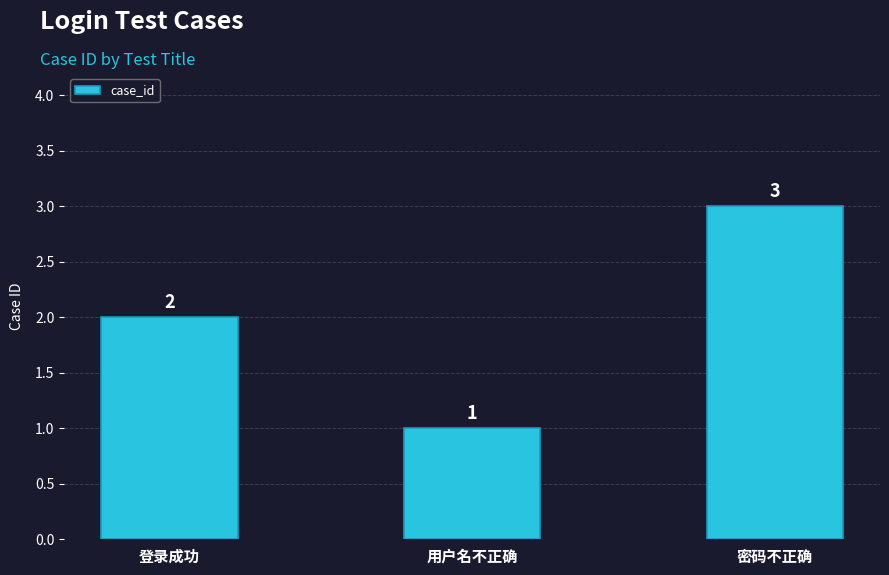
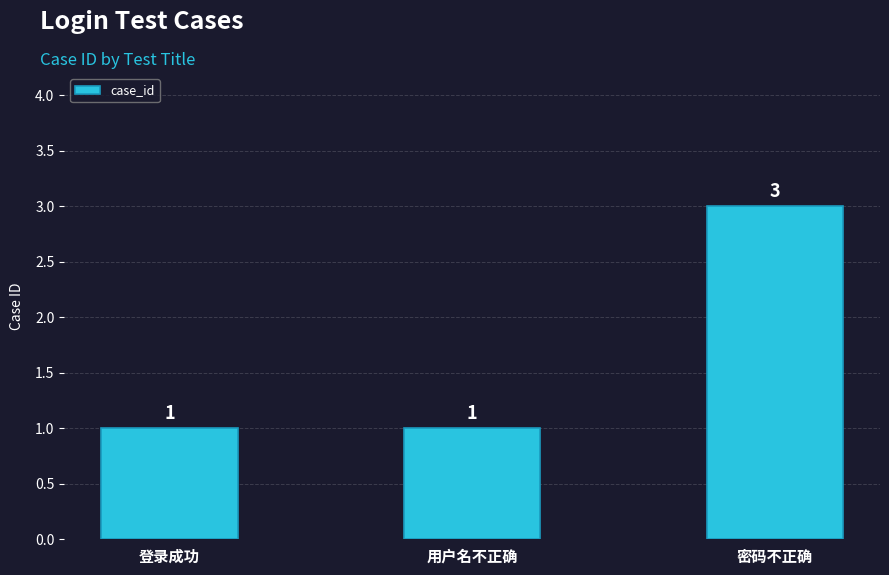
  {
-   "登录成功": 2,
+   "登录成功": 1,
    "用户名不正确": 1,
    "密码不正确": 3
  }
